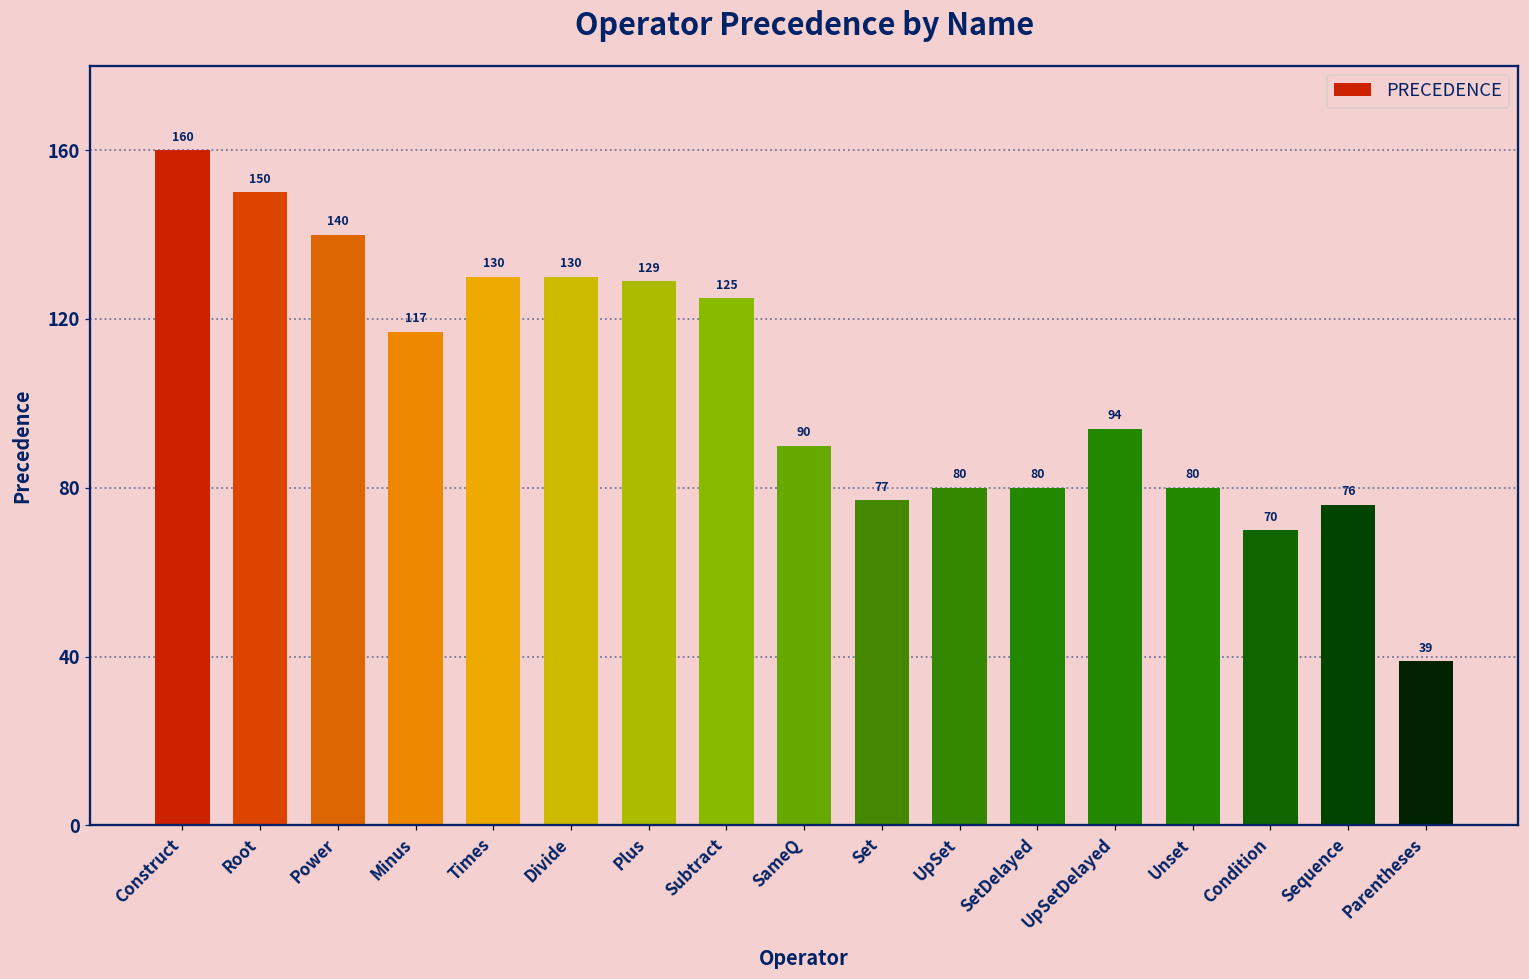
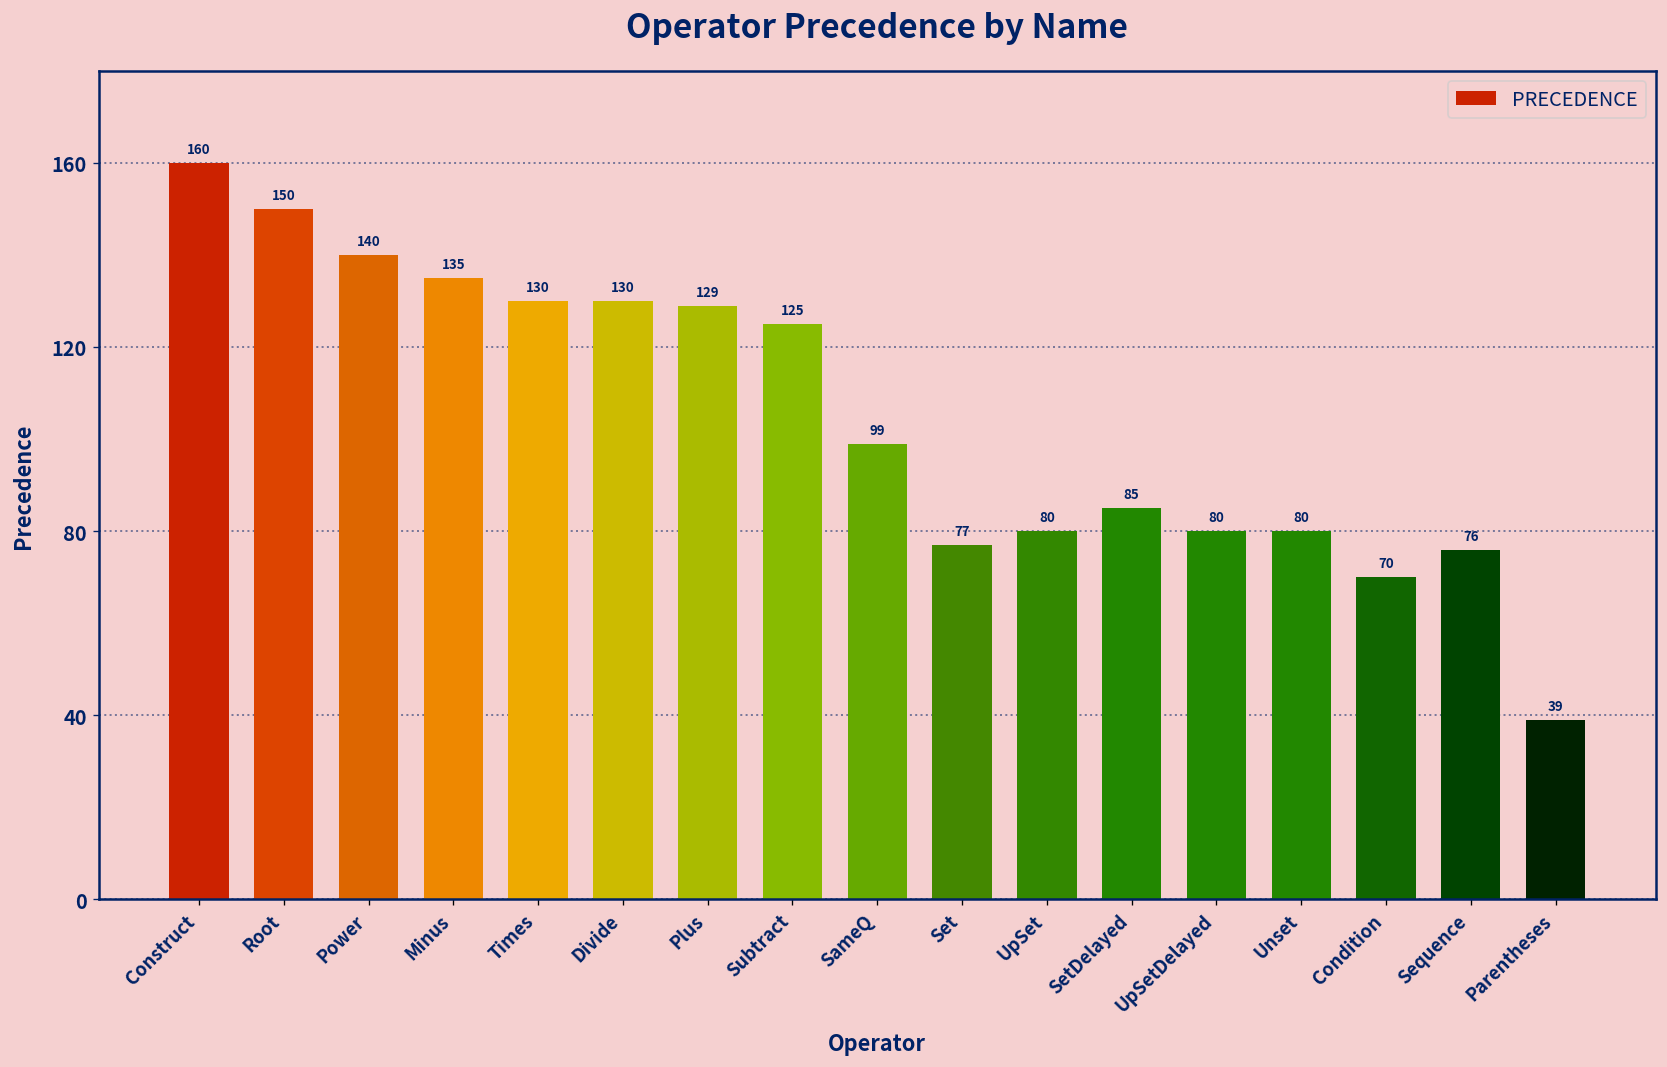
  {
    "Construct": 160,
    "Root": 150,
    "Power": 140,
-   "Minus": 117,
+   "Minus": 135,
    "Times": 130,
    "Divide": 130,
    "Plus": 129,
    "Subtract": 125,
-   "SameQ": 90,
+   "SameQ": 99,
    "Set": 77,
    "UpSet": 80,
-   "SetDelayed": 80,
-   "UpSetDelayed": 94,
+   "SetDelayed": 85,
+   "UpSetDelayed": 80,
    "Unset": 80,
    "Condition": 70,
    "Sequence": 76,
    "Parentheses": 39
  }
